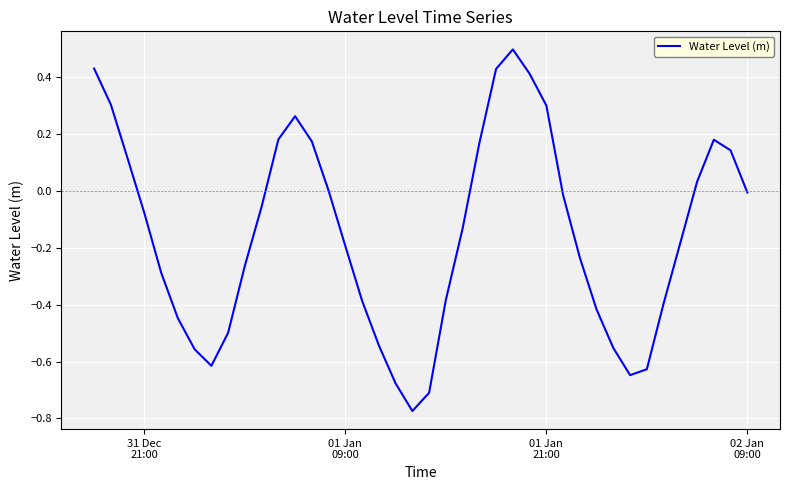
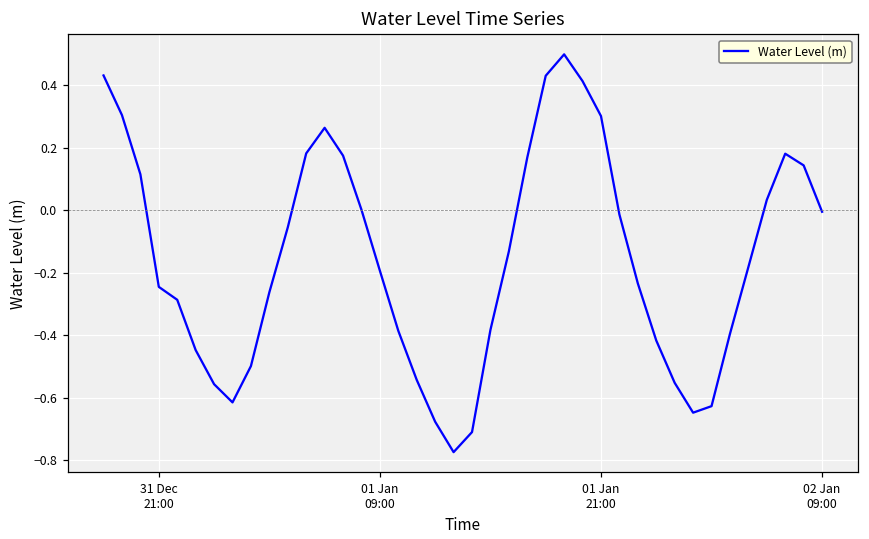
  {
-   "31 Dec 21:00": -0.08,
+   "31 Dec 21:00": -0.25,
    "01 Jan 09:00": -0.19,
    "01 Jan 21:00": 0.30,
    "02 Jan 09:00": 0.00
  }
